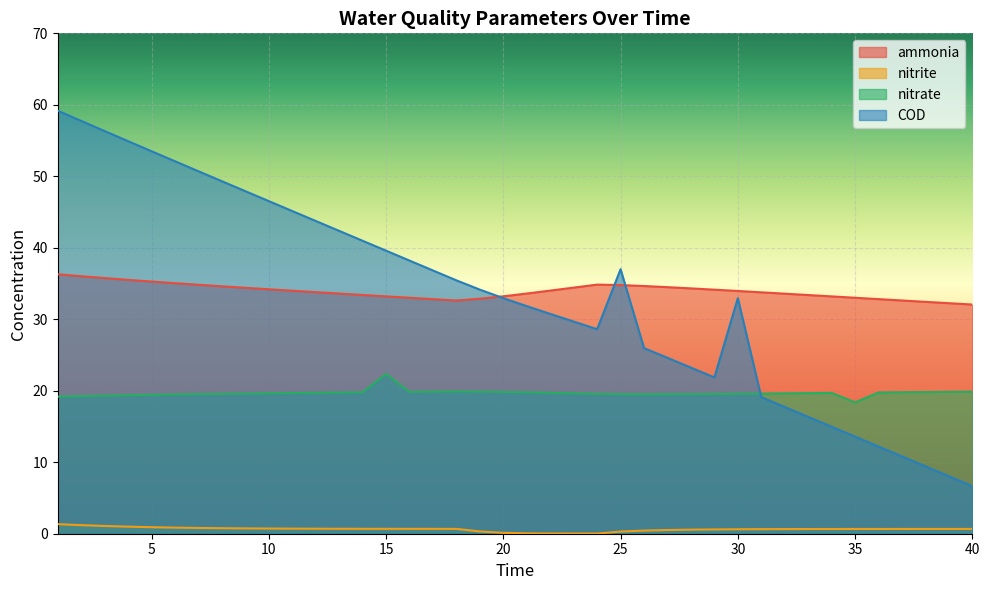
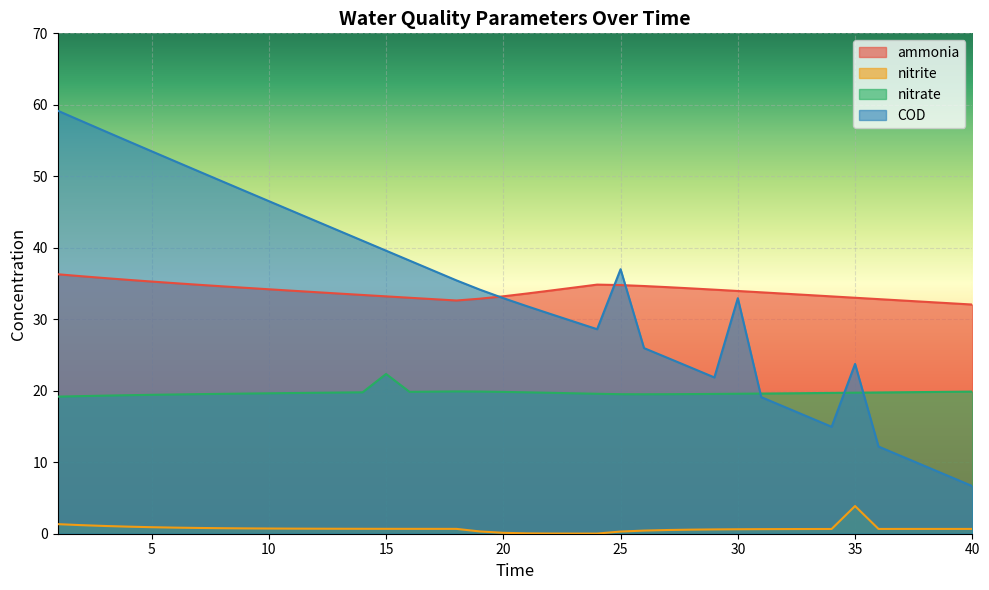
  {
    "ammonia": {
      "5": 35,
      "10": 34,
      "15": 33,
      "25": 35,
      "30": 34,
      "35": 33,
      "40": 32
    },
    "nitrite": {
      "5": 1,
      "10": 1,
      "15": 1,
      "20": 0,
      "25": 0,
      "30": 1,
-     "35": 1,
+     "35": 4,
      "40": 1
    },
    "nitrate": {
      "5": 19,
      "10": 20,
      "15": 22,
      "20": 20,
      "25": 20,
      "30": 20,
-     "35": 18,
+     "35": 20,
      "40": 20
    },
    "COD": {
      "5": 54,
      "10": 47,
      "15": 40,
      "25": 37,
      "30": 33,
-     "35": 14,
+     "35": 24,
      "40": 7
    }
  }
